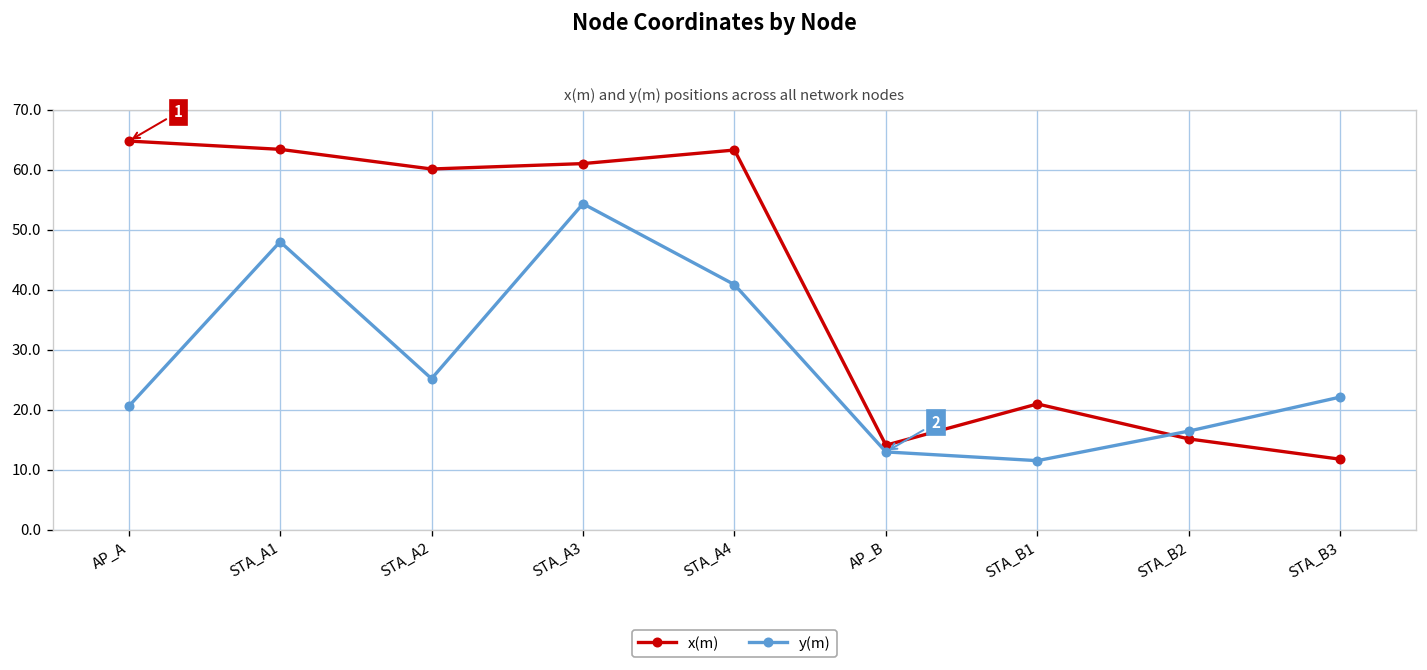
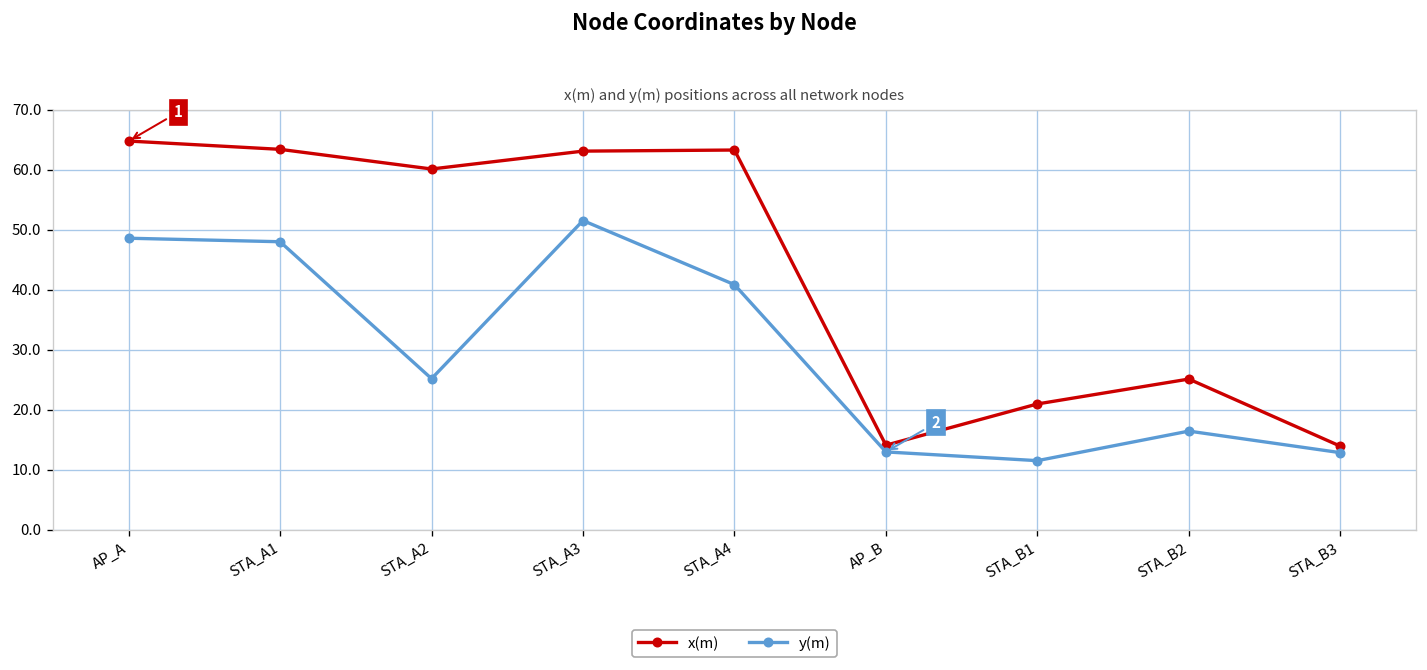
  {
    "x(m)": {
      "AP_A": 65,
      "STA_A1": 63,
      "STA_A2": 60,
-     "STA_A3": 61,
+     "STA_A3": 63,
      "STA_A4": 63,
      "AP_B": 14,
      "STA_B1": 21,
-     "STA_B2": 15,
-     "STA_B3": 12
+     "STA_B2": 25,
+     "STA_B3": 14
    },
    "y(m)": {
-     "AP_A": 21,
+     "AP_A": 49,
      "STA_A1": 48,
      "STA_A2": 25,
-     "STA_A3": 54,
+     "STA_A3": 52,
      "STA_A4": 41,
      "AP_B": 13,
      "STA_B1": 12,
      "STA_B2": 16,
-     "STA_B3": 22
+     "STA_B3": 13
    }
  }
